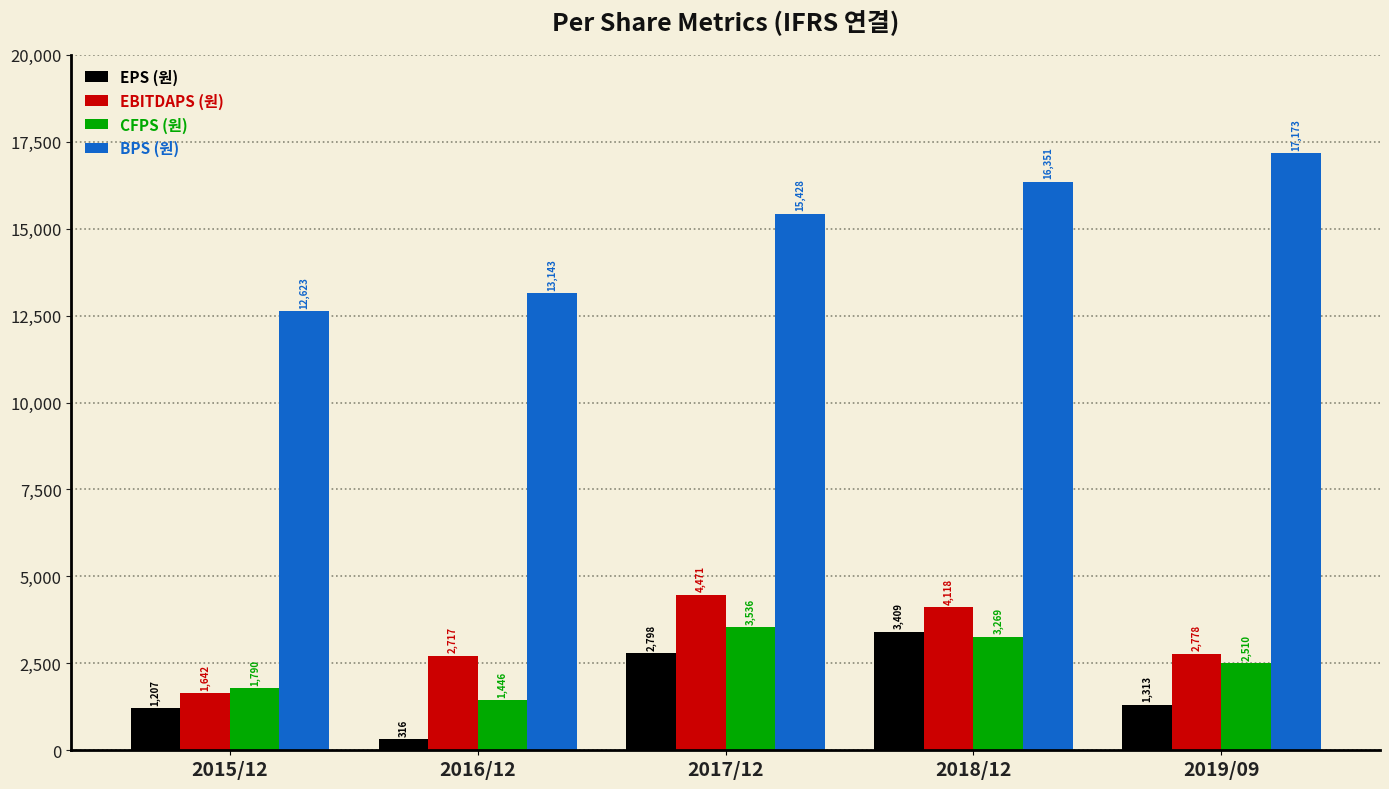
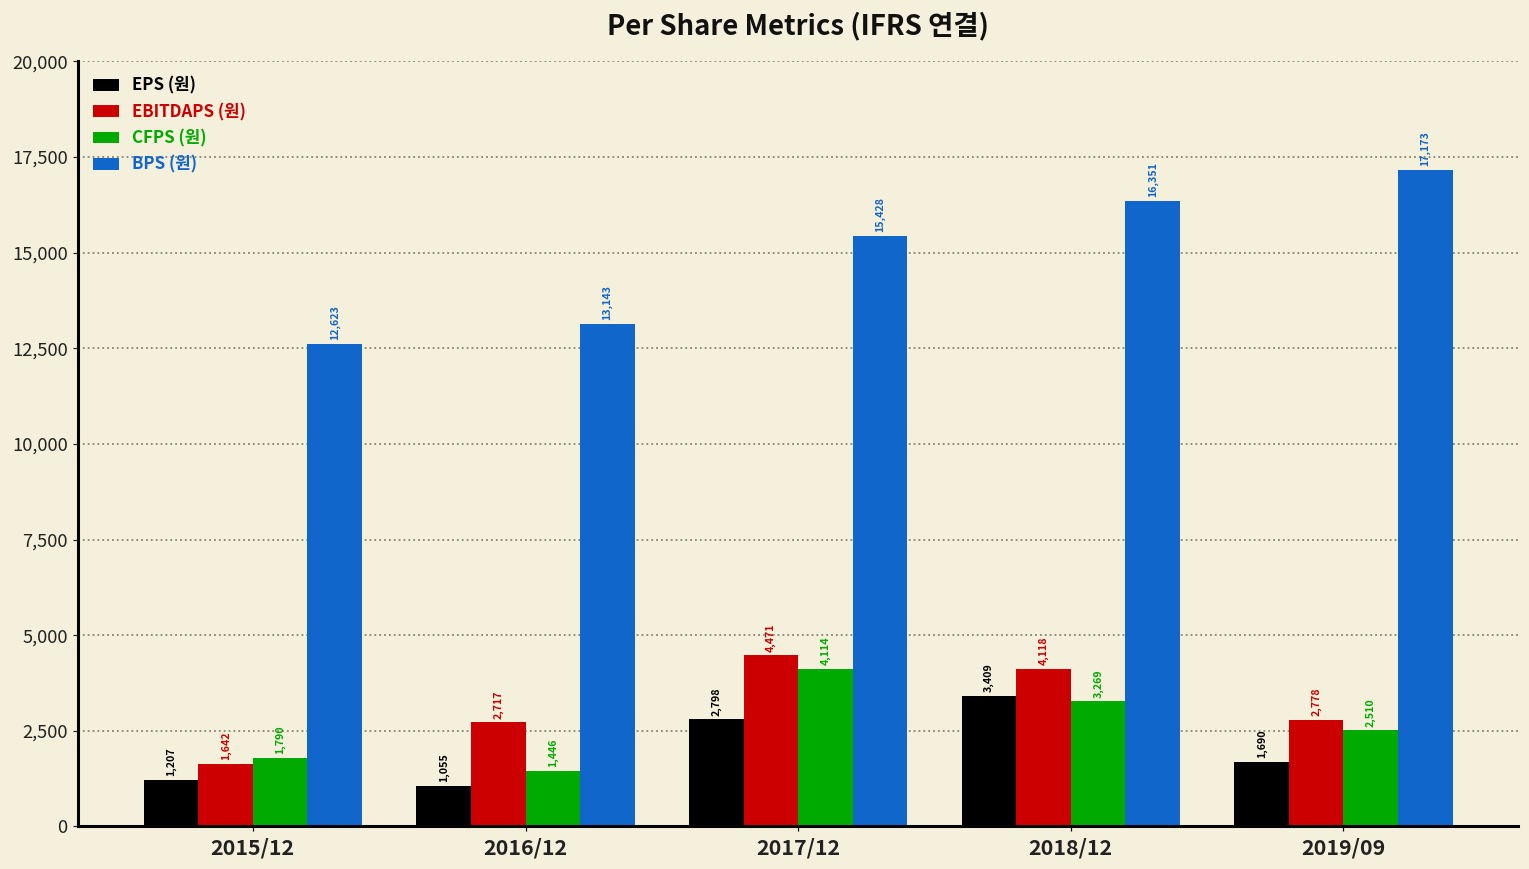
  {
    "EPS (원)": {
      "2015/12": "1,207",
-     "2016/12": "316",
+     "2016/12": "1,055",
      "2017/12": "2,798",
      "2018/12": "3,409",
-     "2019/09": "1,313"
+     "2019/09": "1,690"
    },
    "EBITDAPS (원)": {
      "2015/12": "1,642",
      "2016/12": "2,717",
      "2017/12": "4,471",
      "2018/12": "4,118",
      "2019/09": "2,778"
    },
    "CFPS (원)": {
      "2015/12": "1,790",
      "2016/12": "1,446",
-     "2017/12": "3,536",
+     "2017/12": "4,114",
      "2018/12": "3,269",
      "2019/09": "2,510"
    },
    "BPS (원)": {
      "2015/12": "12,623",
      "2016/12": "13,143",
      "2017/12": "15,428",
      "2018/12": "16,351",
      "2019/09": "17,173"
    }
  }
